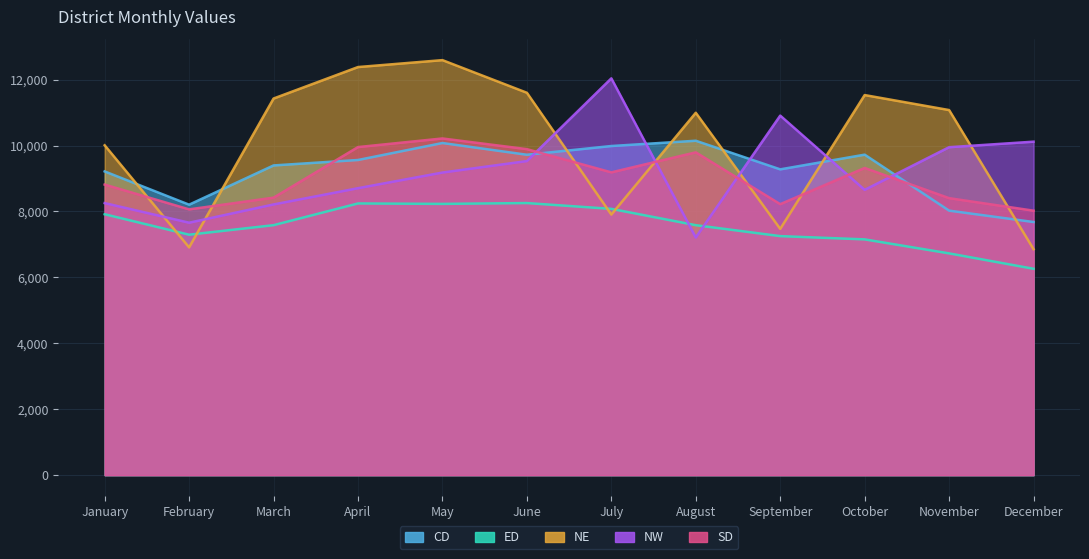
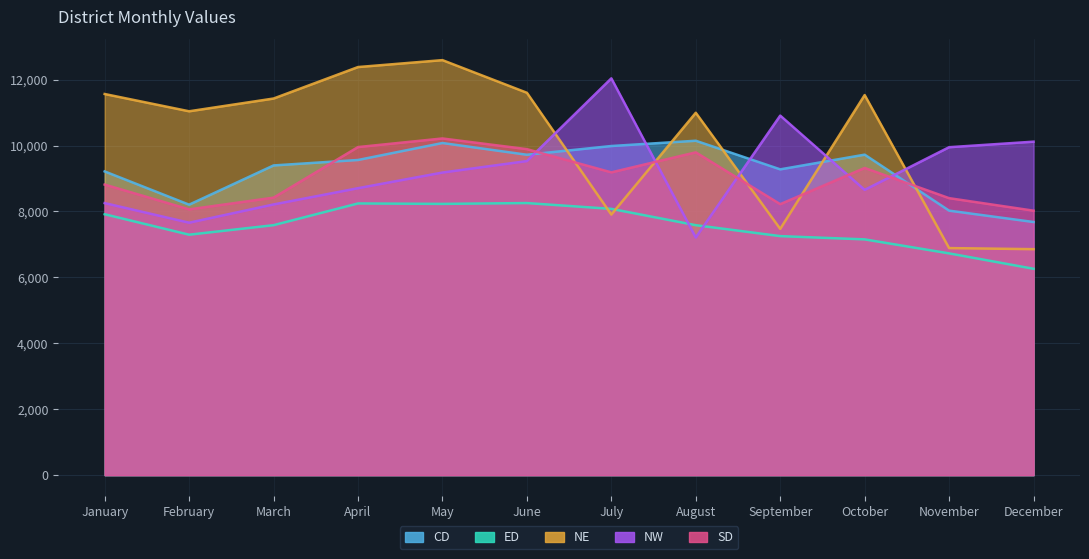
  {
    "NE": {
-     "January": "10,000",
-     "February": "6,900",
+     "January": "11,600",
+     "February": "11,000",
      "March": "11,400",
      "April": "12,400",
      "May": "12,600",
      "June": "11,600",
      "July": "7,900",
      "August": "11,000",
      "September": "7,500",
      "October": "11,500",
-     "November": "11,100",
+     "November": "6,900",
      "December": "6,900"
    },
    "NW": {
      "January": "8,300",
      "February": "7,700",
      "March": "8,200",
      "April": "8,700",
      "May": "9,200",
      "June": "9,500",
      "July": "12,000",
      "August": "7,200",
      "September": "10,900",
      "October": "8,700",
      "November": "10,000",
      "December": "10,100"
    },
    "SD": {
      "January": "8,800",
      "February": "8,100",
      "March": "8,400",
      "April": "10,000",
      "May": "10,200",
      "June": "9,900",
      "July": "9,200",
      "August": "9,800",
      "September": "8,200",
      "October": "9,300",
      "November": "8,400",
      "December": "8,000"
    }
  }
